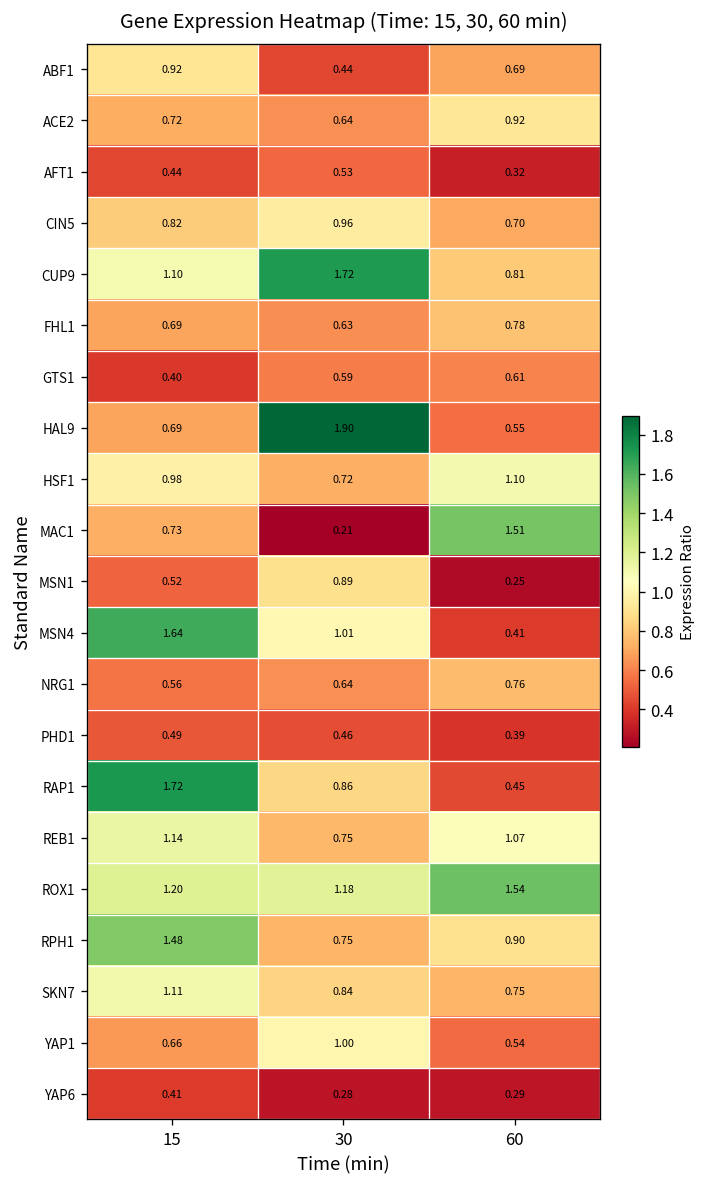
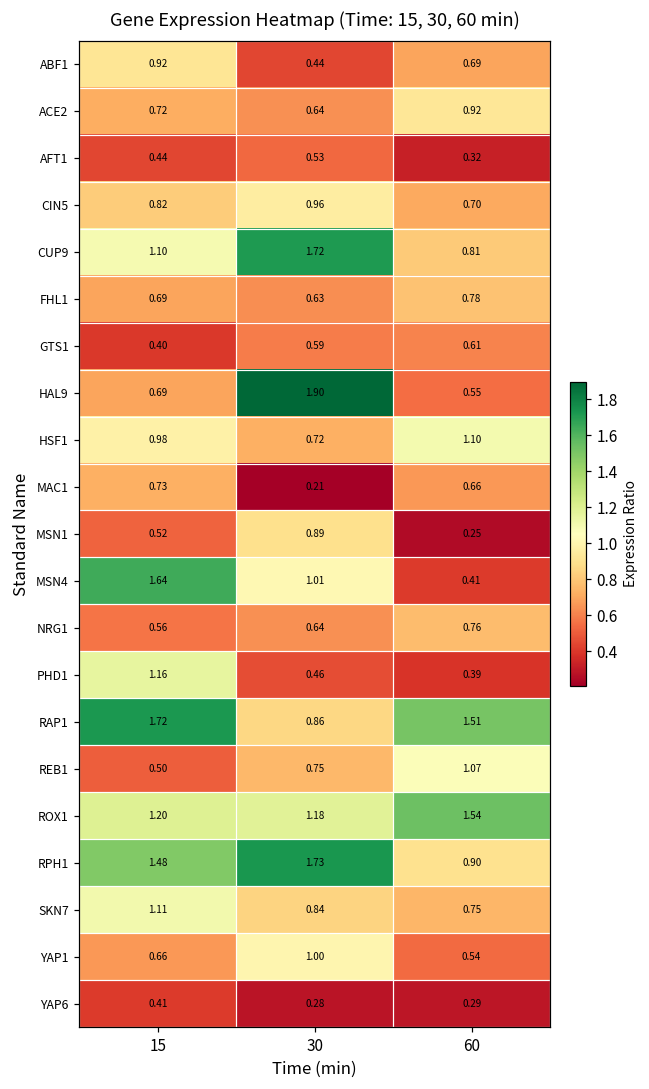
  {
    "ABF1": {
      "15": 0.92,
      "30": 0.44,
      "60": 0.69
    },
    "ACE2": {
      "15": 0.72,
      "30": 0.64,
      "60": 0.92
    },
    "AFT1": {
      "15": 0.44,
      "30": 0.53,
      "60": 0.32
    },
    "CIN5": {
      "15": 0.82,
      "30": 0.96,
      "60": 0.70
    },
    "CUP9": {
      "15": 1.10,
      "30": 1.72,
      "60": 0.81
    },
    "FHL1": {
      "15": 0.69,
      "30": 0.63,
      "60": 0.78
    },
    "GTS1": {
      "15": 0.40,
      "30": 0.59,
      "60": 0.61
    },
    "HAL9": {
      "15": 0.69,
      "30": 1.90,
      "60": 0.55
    },
    "HSF1": {
      "15": 0.98,
      "30": 0.72,
      "60": 1.10
    },
    "MAC1": {
      "15": 0.73,
      "30": 0.21,
-     "60": 1.51
+     "60": 0.66
    },
    "MSN1": {
      "15": 0.52,
      "30": 0.89,
      "60": 0.25
    },
    "MSN4": {
      "15": 1.64,
      "30": 1.01,
      "60": 0.41
    },
    "NRG1": {
      "15": 0.56,
      "30": 0.64,
      "60": 0.76
    },
    "PHD1": {
-     "15": 0.49,
+     "15": 1.16,
      "30": 0.46,
      "60": 0.39
    },
    "RAP1": {
      "15": 1.72,
      "30": 0.86,
-     "60": 0.45
+     "60": 1.51
    },
    "REB1": {
-     "15": 1.14,
+     "15": 0.50,
      "30": 0.75,
      "60": 1.07
    },
    "ROX1": {
      "15": 1.20,
      "30": 1.18,
      "60": 1.54
    },
    "RPH1": {
      "15": 1.48,
-     "30": 0.75,
+     "30": 1.73,
      "60": 0.90
    },
    "SKN7": {
      "15": 1.11,
      "30": 0.84,
      "60": 0.75
    },
    "YAP1": {
      "15": 0.66,
      "30": 1.00,
      "60": 0.54
    },
    "YAP6": {
      "15": 0.41,
      "30": 0.28,
      "60": 0.29
    }
  }
